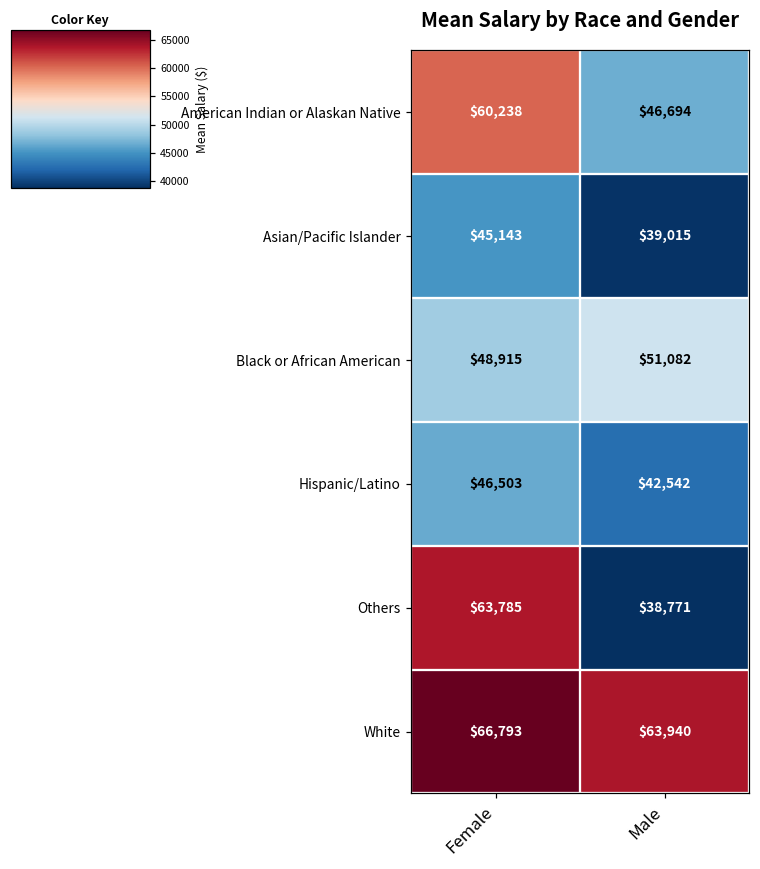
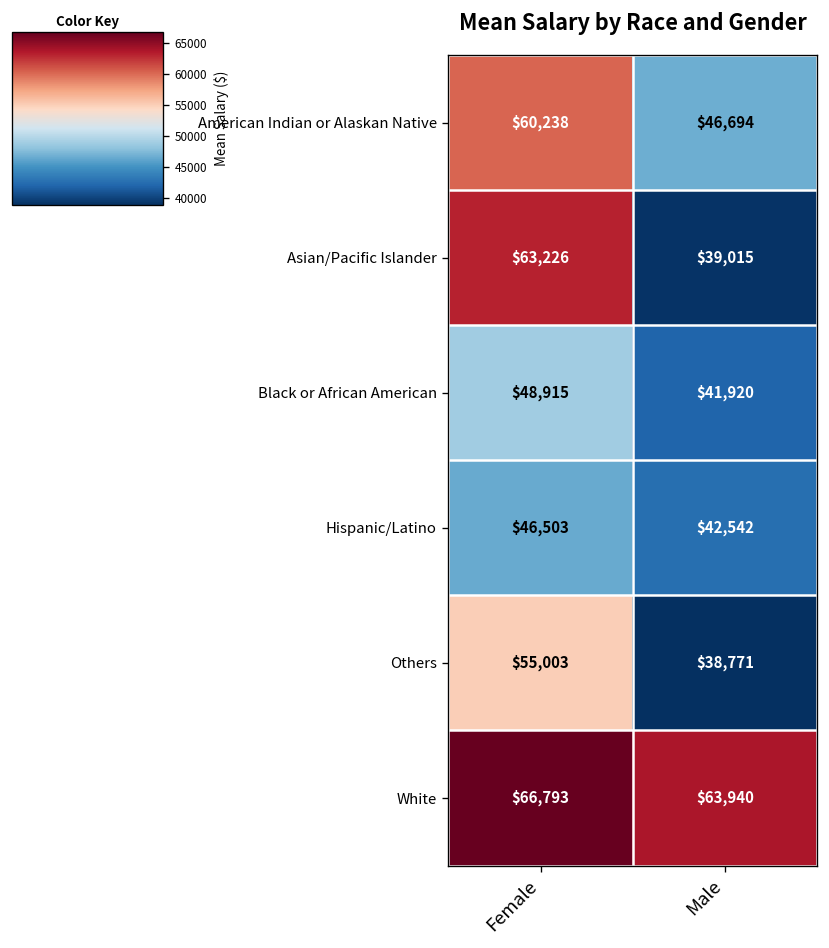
  {
    "American Indian or Alaskan Native": {
      "Female": "$60,238",
      "Male": "$46,694"
    },
    "Asian/Pacific Islander": {
-     "Female": "$45,143",
+     "Female": "$63,226",
      "Male": "$39,015"
    },
    "Black or African American": {
      "Female": "$48,915",
-     "Male": "$51,082"
+     "Male": "$41,920"
    },
    "Hispanic/Latino": {
      "Female": "$46,503",
      "Male": "$42,542"
    },
    "Others": {
-     "Female": "$63,785",
+     "Female": "$55,003",
      "Male": "$38,771"
    },
    "White": {
      "Female": "$66,793",
      "Male": "$63,940"
    }
  }
